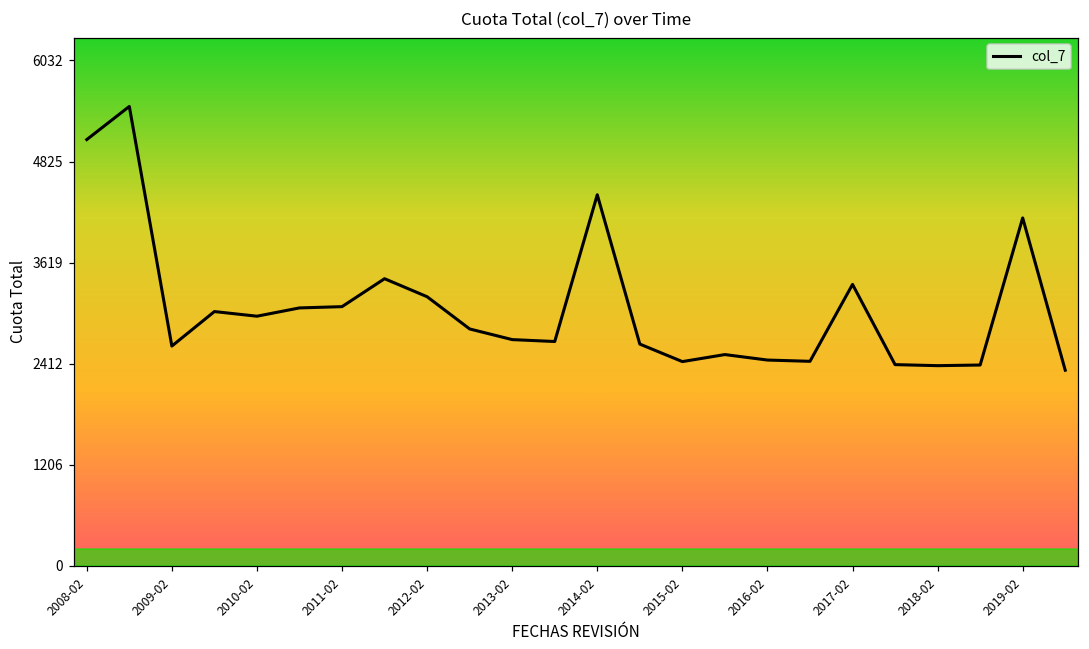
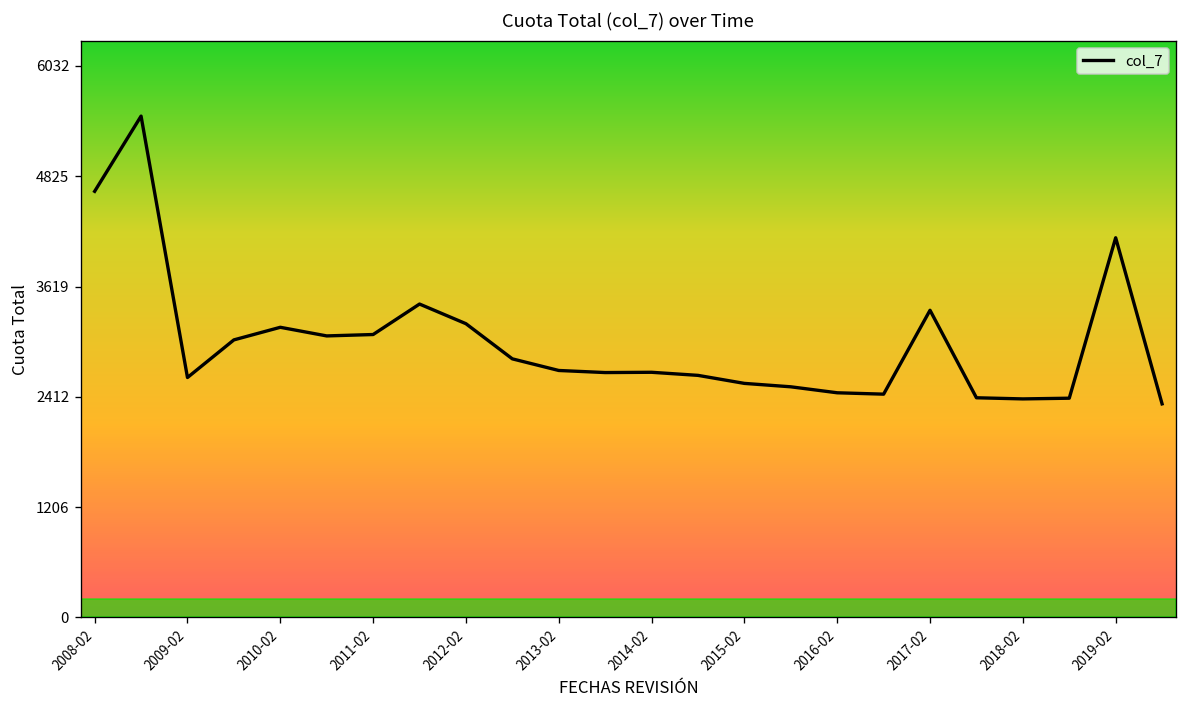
  {
-   "2008-02": 5100,
+   "2008-02": 4700,
    "2009-02": 2600,
-   "2010-02": 3000,
+   "2010-02": 3200,
    "2011-02": 3100,
    "2012-02": 3200,
    "2013-02": 2700,
-   "2014-02": 4400,
-   "2015-02": 2400,
+   "2014-02": 2700,
+   "2015-02": 2600,
    "2016-02": 2500,
    "2017-02": 3400,
    "2018-02": 2400,
    "2019-02": 4200
  }
